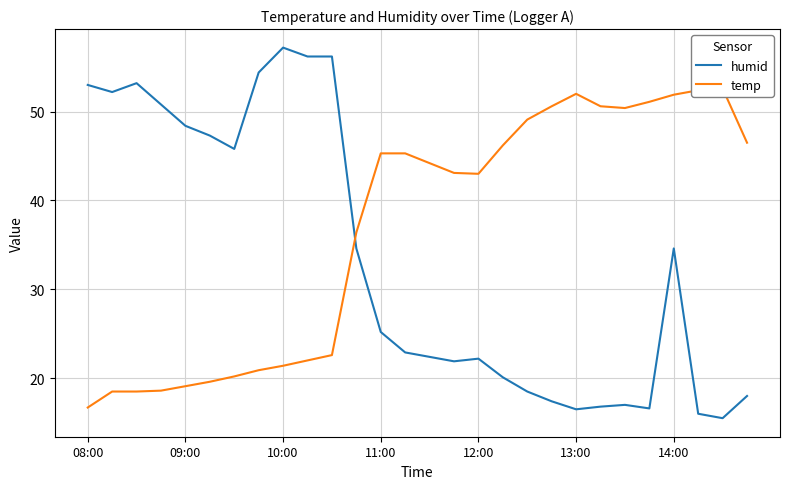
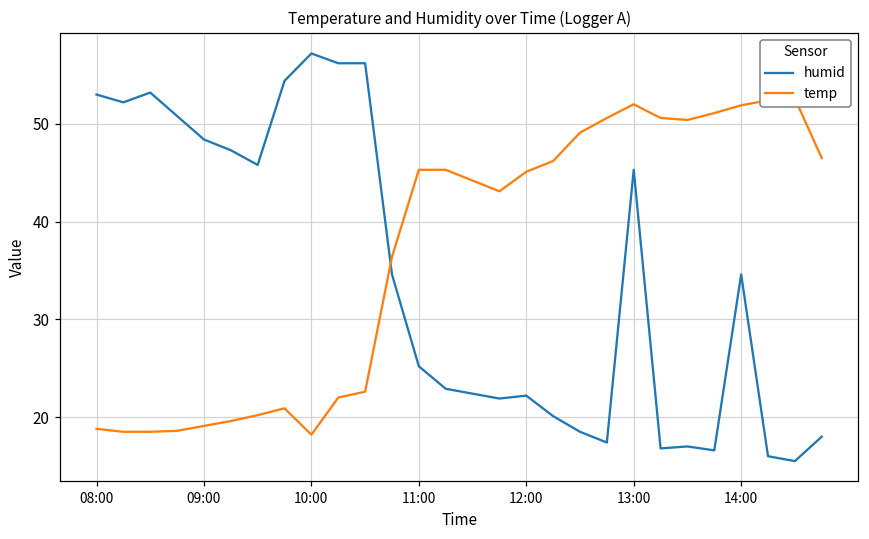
  {
    "humid": {
      "08:00": 53,
      "09:00": 48,
      "10:00": 57,
      "11:00": 25,
      "12:00": 22,
-     "13:00": 17,
+     "13:00": 45,
      "14:00": 35
    },
    "temp": {
-     "08:00": 17,
+     "08:00": 19,
      "09:00": 19,
-     "10:00": 21,
+     "10:00": 18,
      "11:00": 45,
-     "12:00": 43,
+     "12:00": 45,
      "13:00": 52,
      "14:00": 52
    }
  }
